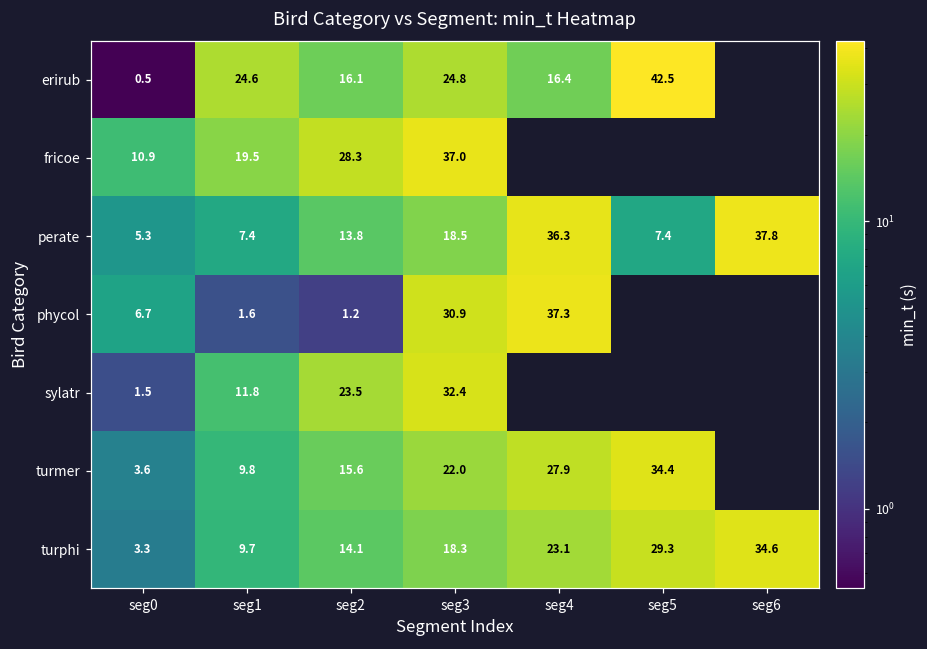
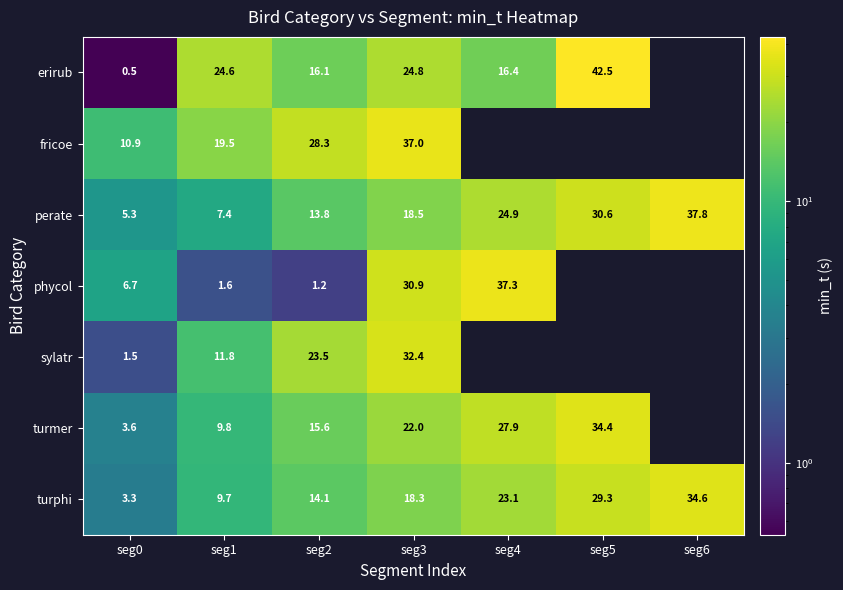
  {
    "erirub": {
      "seg0": 0.5,
      "seg1": 24.6,
      "seg2": 16.1,
      "seg3": 24.8,
      "seg4": 16.4,
      "seg5": 42.5
    },
    "fricoe": {
      "seg0": 10.9,
      "seg1": 19.5,
      "seg2": 28.3,
      "seg3": 37.0
    },
    "perate": {
      "seg0": 5.3,
      "seg1": 7.4,
      "seg2": 13.8,
      "seg3": 18.5,
-     "seg4": 36.3,
-     "seg5": 7.4,
+     "seg4": 24.9,
+     "seg5": 30.6,
      "seg6": 37.8
    },
    "phycol": {
      "seg0": 6.7,
      "seg1": 1.6,
      "seg2": 1.2,
      "seg3": 30.9,
      "seg4": 37.3
    },
    "sylatr": {
      "seg0": 1.5,
      "seg1": 11.8,
      "seg2": 23.5,
      "seg3": 32.4
    },
    "turmer": {
      "seg0": 3.6,
      "seg1": 9.8,
      "seg2": 15.6,
      "seg3": 22.0,
      "seg4": 27.9,
      "seg5": 34.4
    },
    "turphi": {
      "seg0": 3.3,
      "seg1": 9.7,
      "seg2": 14.1,
      "seg3": 18.3,
      "seg4": 23.1,
      "seg5": 29.3,
      "seg6": 34.6
    }
  }
